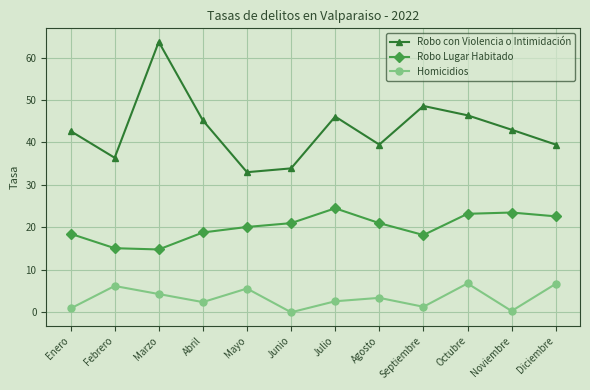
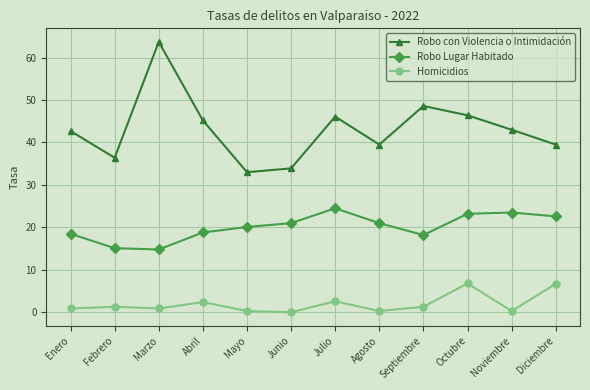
  {
    "Homicidios": {
      "Enero": 1,
-     "Febrero": 6,
-     "Marzo": 4,
+     "Febrero": 1,
+     "Marzo": 1,
      "Abril": 2,
-     "Mayo": 6,
+     "Mayo": 0,
      "Junio": 0,
      "Julio": 3,
-     "Agosto": 3,
+     "Agosto": 0,
      "Septiembre": 1,
      "Octubre": 7,
      "Noviembre": 0,
      "Diciembre": 7
    }
  }
